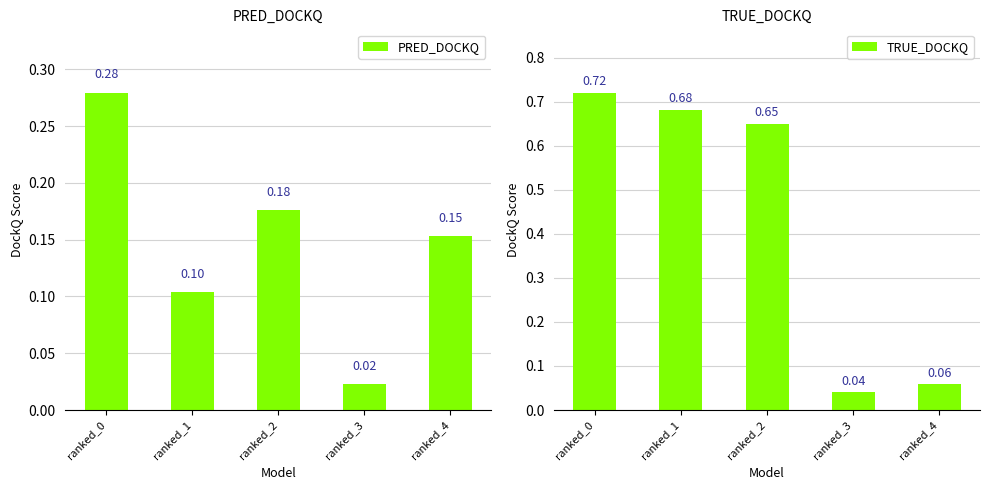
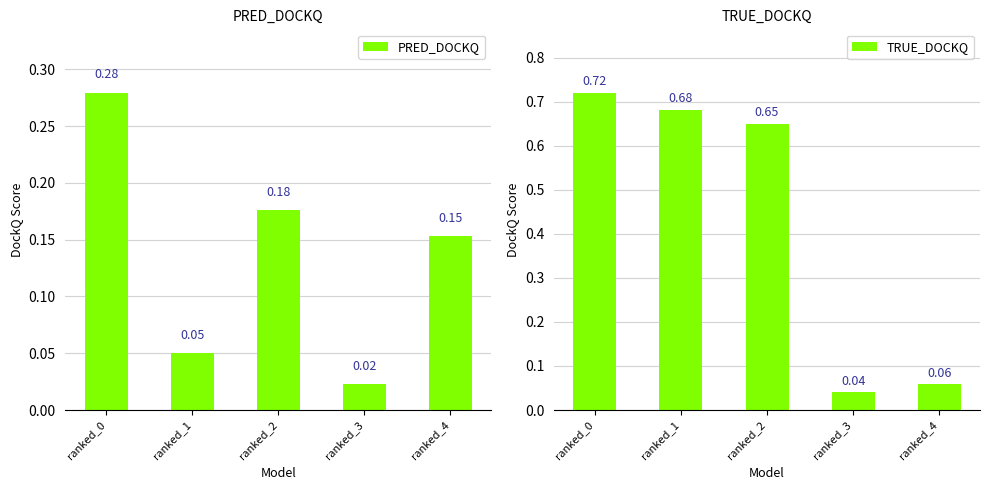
  {
    "PRED_DOCKQ": {
      "ranked_0": 0.28,
-     "ranked_1": 0.10,
+     "ranked_1": 0.05,
      "ranked_2": 0.18,
      "ranked_3": 0.02,
      "ranked_4": 0.15
    },
    "TRUE_DOCKQ": {
      "ranked_0": 0.72,
      "ranked_1": 0.68,
      "ranked_2": 0.65,
      "ranked_3": 0.04,
      "ranked_4": 0.06
    }
  }
